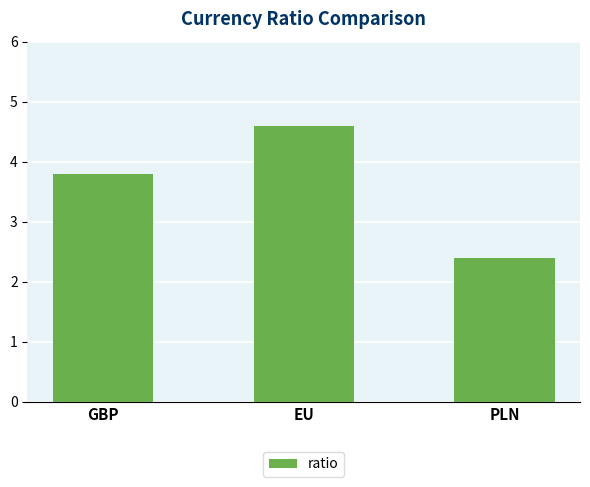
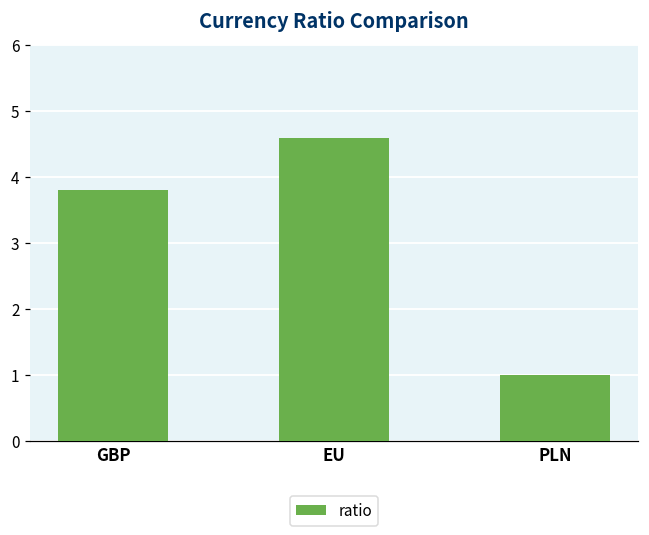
  {
    "GBP": 3.8,
    "EU": 4.6,
-   "PLN": 2.4
+   "PLN": 1.0
  }
